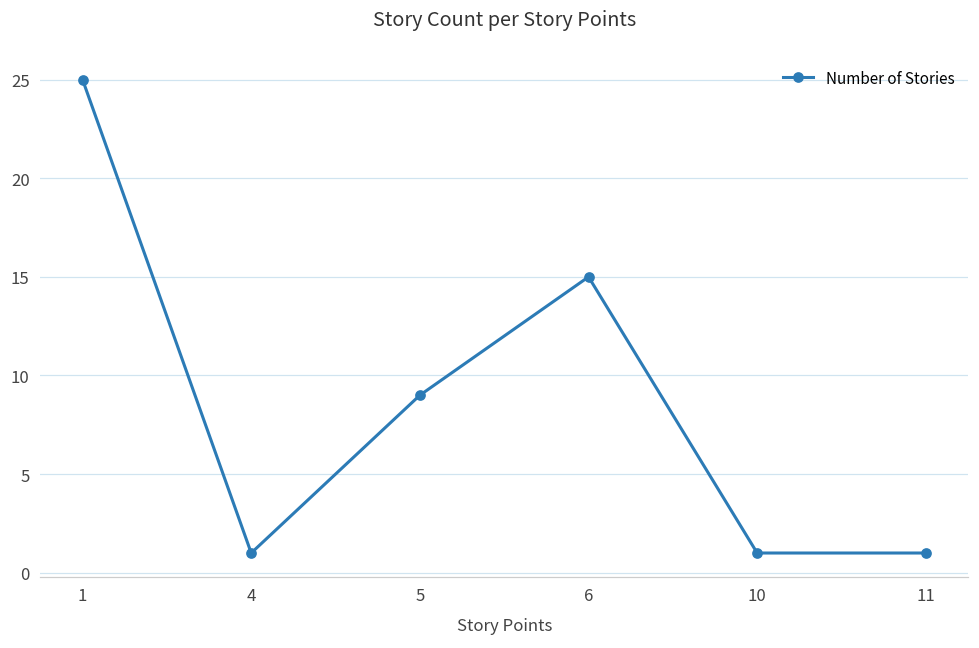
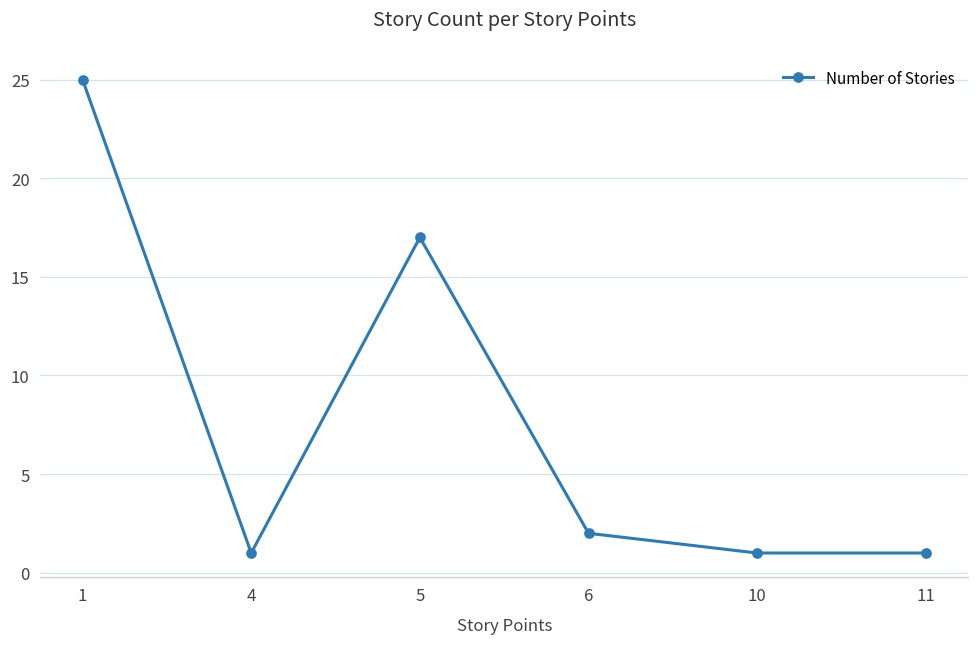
  {
    "1": 25,
    "4": 1,
-   "5": 9,
-   "6": 15,
+   "5": 17,
+   "6": 2,
    "10": 1,
    "11": 1
  }
